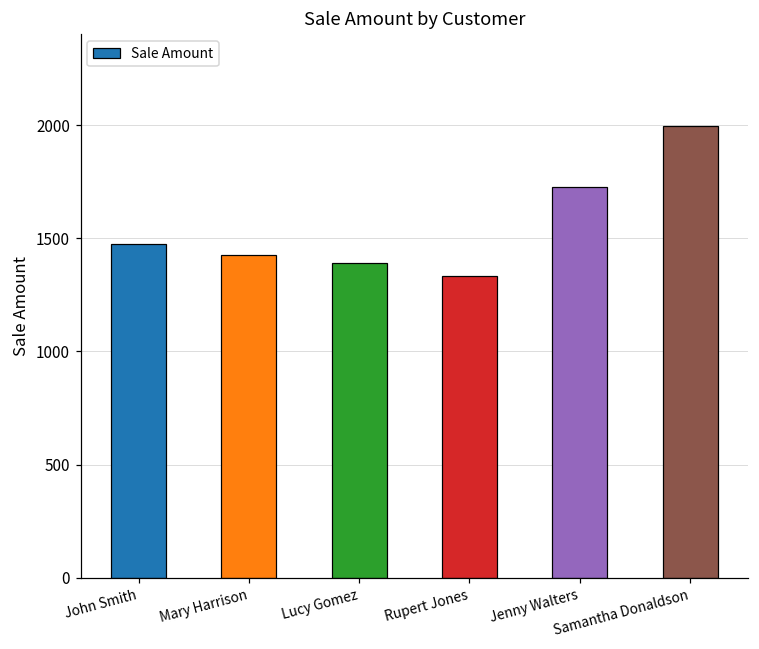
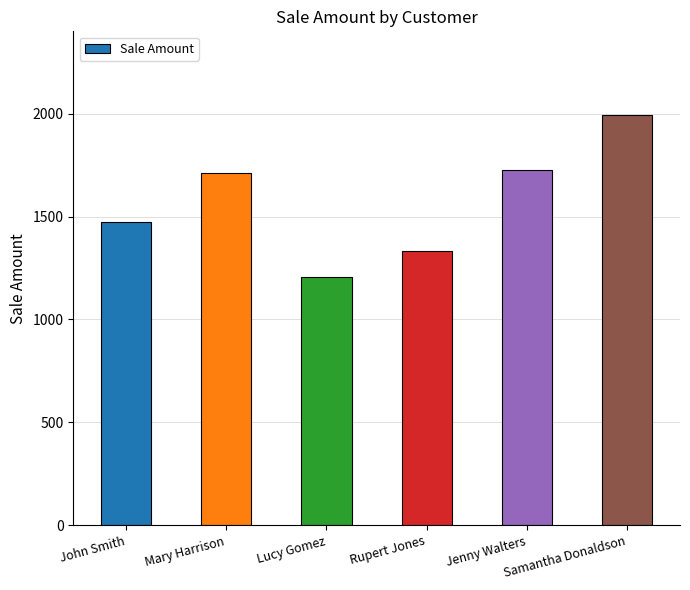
  {
    "John Smith": 1480,
-   "Mary Harrison": 1430,
-   "Lucy Gomez": 1390,
+   "Mary Harrison": 1710,
+   "Lucy Gomez": 1200,
    "Rupert Jones": 1330,
    "Jenny Walters": 1730,
    "Samantha Donaldson": 2000
  }
